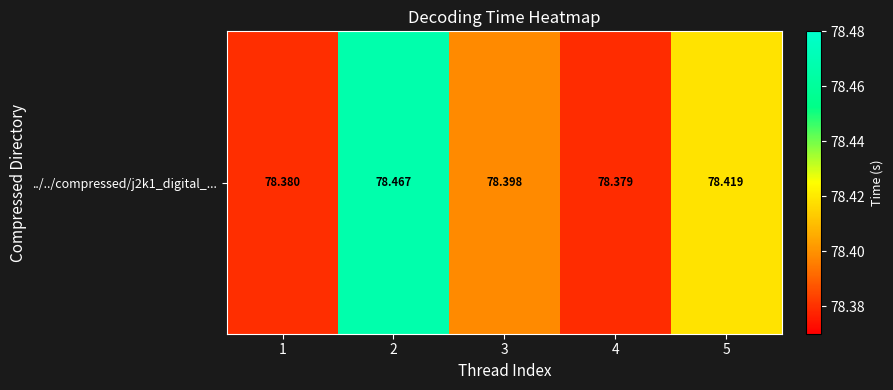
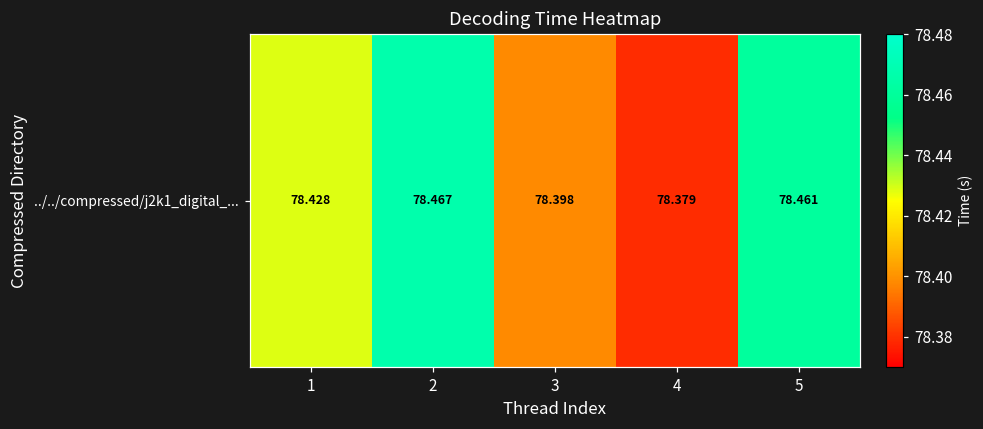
  {
    "../../compressed/j2k1_digital_...": {
-     "1": 78.380,
+     "1": 78.428,
      "2": 78.467,
      "3": 78.398,
      "4": 78.379,
-     "5": 78.419
+     "5": 78.461
    }
  }
